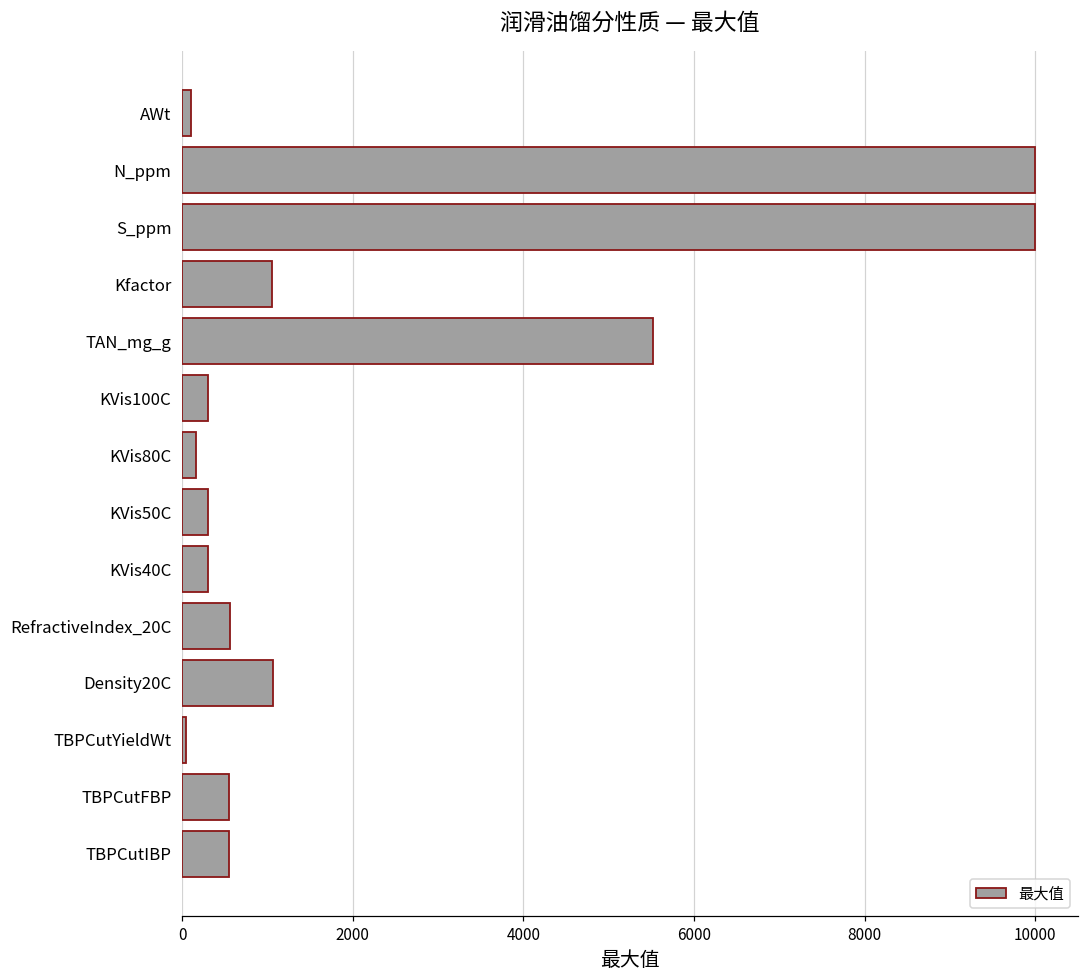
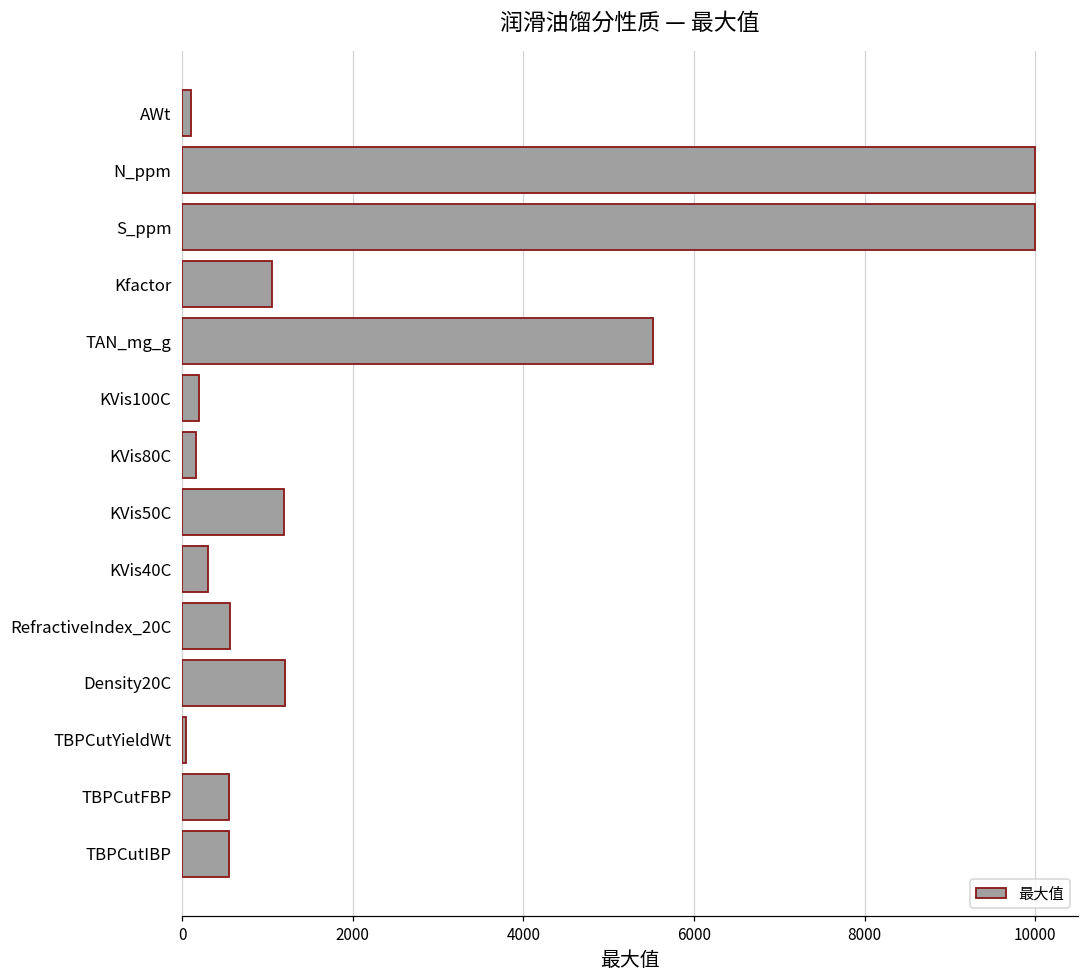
  {
    "AWt": 100,
    "N_ppm": 10000,
    "S_ppm": 10000,
    "Kfactor": 1100,
    "TAN_mg_g": 5500,
-   "KVis100C": 300,
+   "KVis100C": 200,
    "KVis80C": 200,
-   "KVis50C": 300,
+   "KVis50C": 1200,
    "KVis40C": 300,
    "RefractiveIndex_20C": 600,
-   "Density20C": 1100,
+   "Density20C": 1200,
    "TBPCutYieldWt": 100,
    "TBPCutFBP": 600,
    "TBPCutIBP": 600
  }
